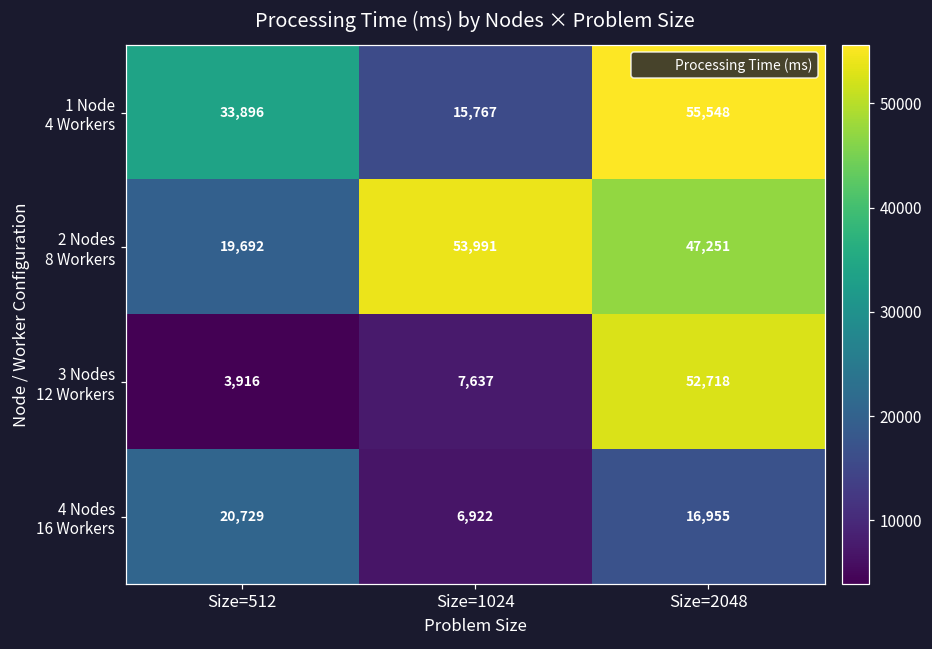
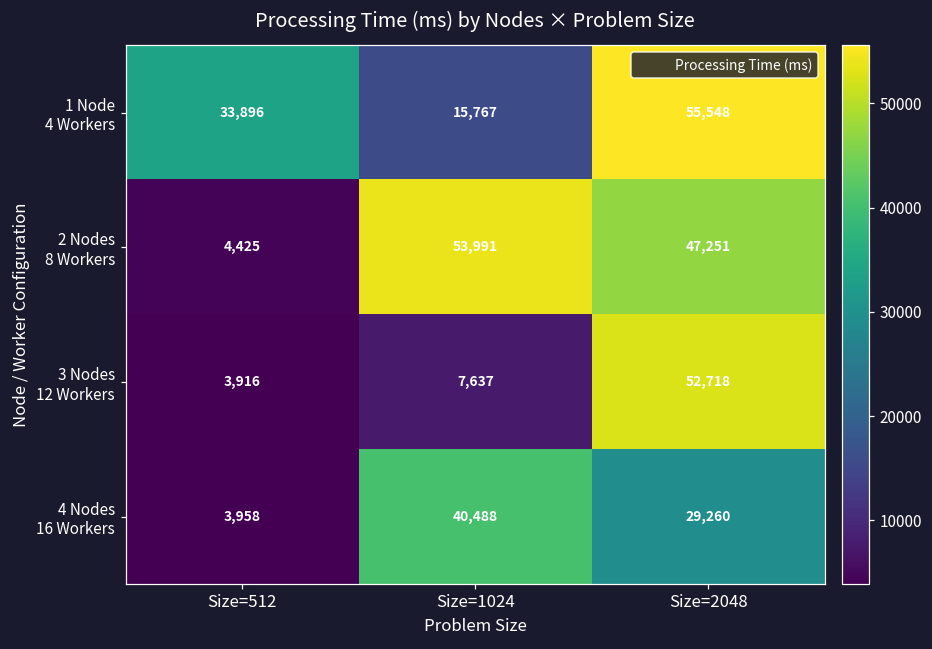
  {
    "1 Node 4 Workers": {
      "Size=512": "33,896",
      "Size=1024": "15,767",
      "Size=2048": "55,548"
    },
    "2 Nodes 8 Workers": {
-     "Size=512": "19,692",
+     "Size=512": "4,425",
      "Size=1024": "53,991",
      "Size=2048": "47,251"
    },
    "3 Nodes 12 Workers": {
      "Size=512": "3,916",
      "Size=1024": "7,637",
      "Size=2048": "52,718"
    },
    "4 Nodes 16 Workers": {
-     "Size=512": "20,729",
-     "Size=1024": "6,922",
-     "Size=2048": "16,955"
+     "Size=512": "3,958",
+     "Size=1024": "40,488",
+     "Size=2048": "29,260"
    }
  }
